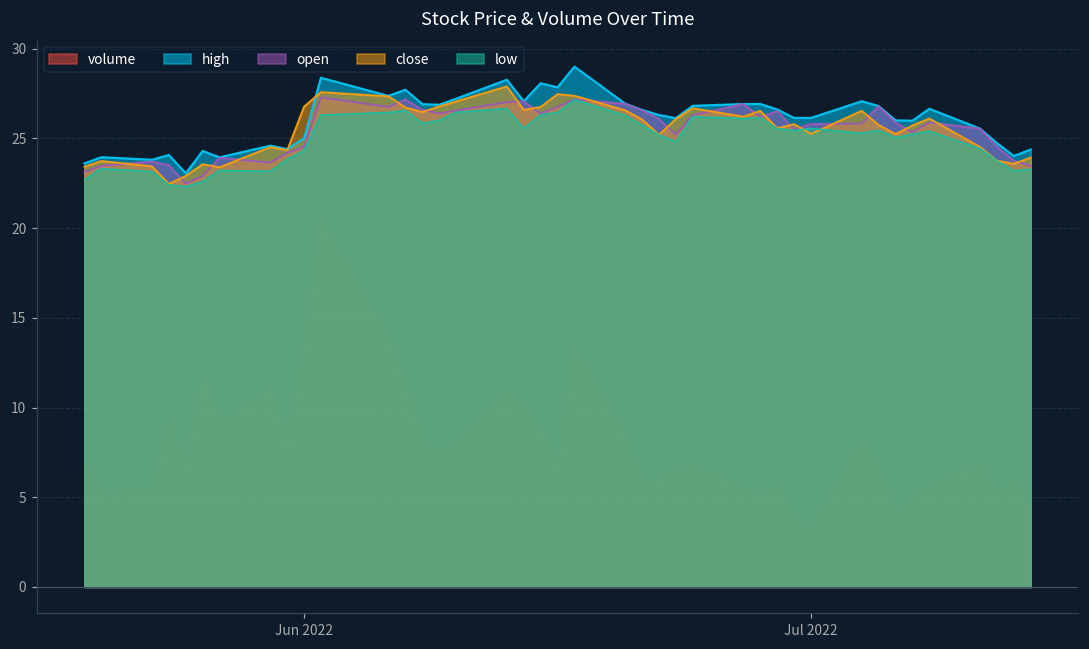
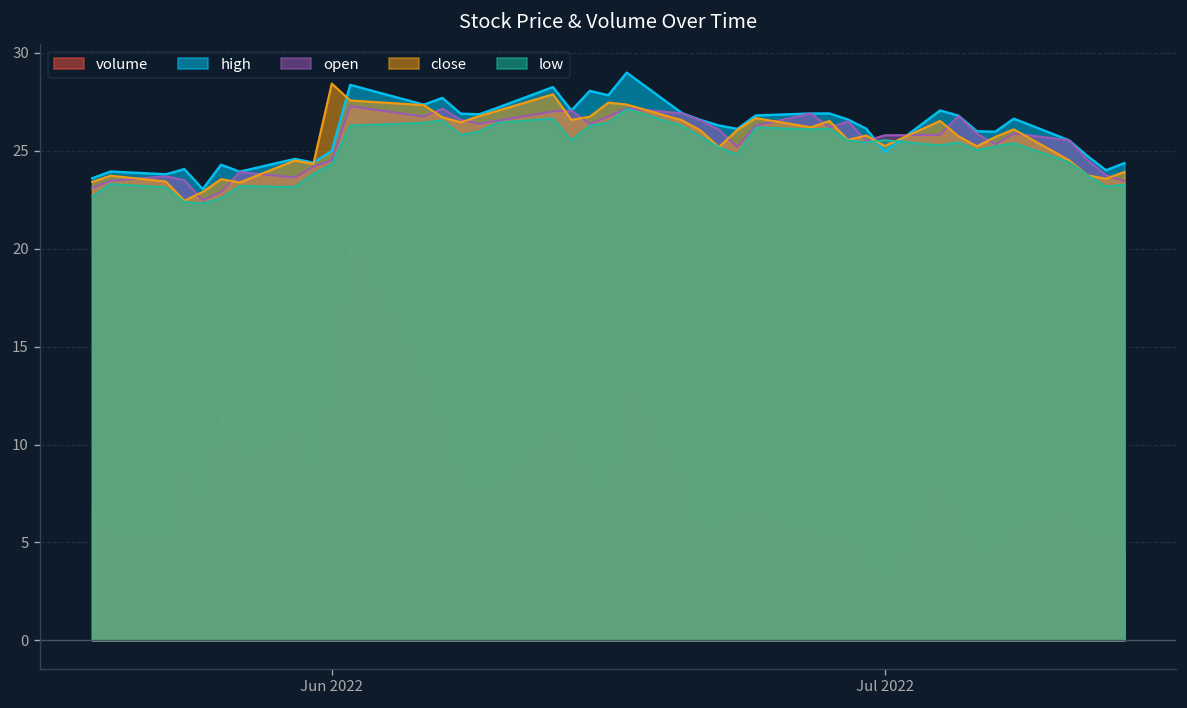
  {
    "volume": {
      "Jun 2022": 13.2,
      "Jul 2022": 3.1
    },
    "high": {
      "Jun 2022": 25.0,
-     "Jul 2022": 26.1
+     "Jul 2022": 24.9
    },
    "open": {
      "Jun 2022": 24.5,
      "Jul 2022": 25.8
    },
    "close": {
-     "Jun 2022": 26.8,
+     "Jun 2022": 28.4,
      "Jul 2022": 25.2
    },
    "low": {
      "Jun 2022": 24.3,
      "Jul 2022": 25.6
    }
  }
